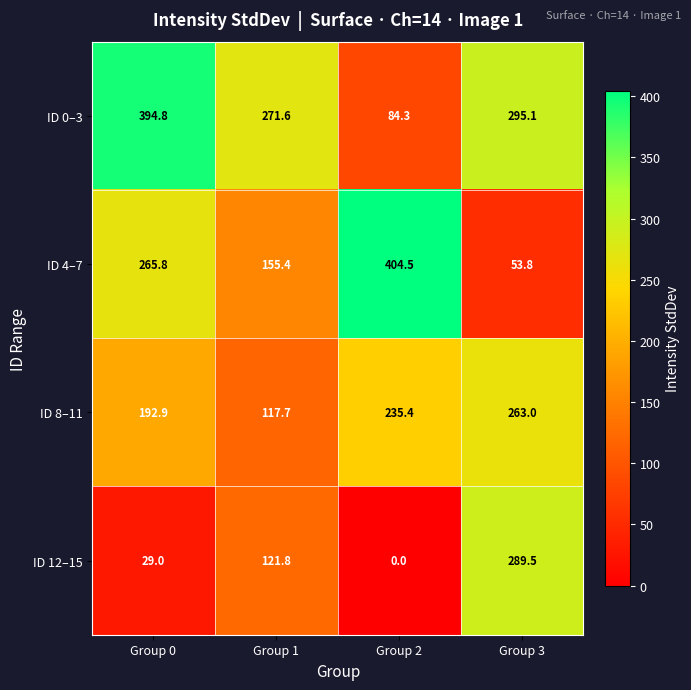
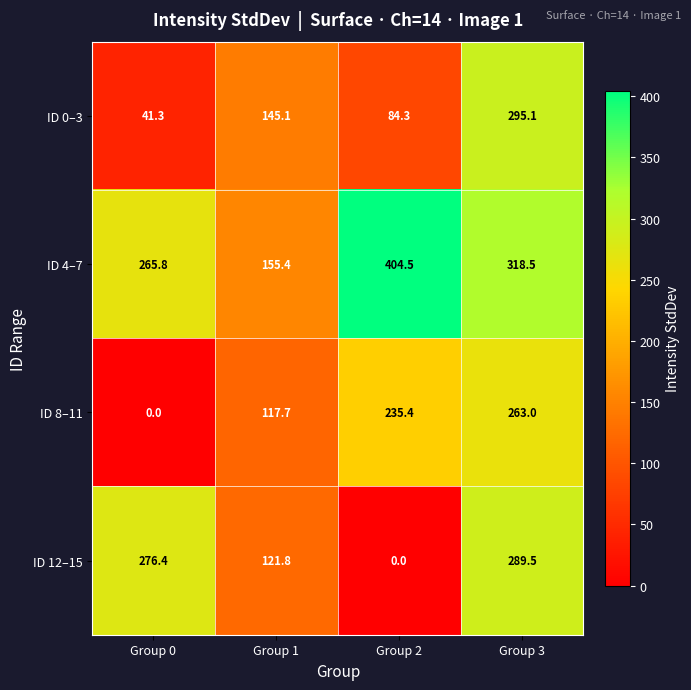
  {
    "ID 0–3": {
-     "Group 0": 394.8,
-     "Group 1": 271.6,
+     "Group 0": 41.3,
+     "Group 1": 145.1,
      "Group 2": 84.3,
      "Group 3": 295.1
    },
    "ID 4–7": {
      "Group 0": 265.8,
      "Group 1": 155.4,
      "Group 2": 404.5,
-     "Group 3": 53.8
+     "Group 3": 318.5
    },
    "ID 8–11": {
-     "Group 0": 192.9,
+     "Group 0": 0.0,
      "Group 1": 117.7,
      "Group 2": 235.4,
      "Group 3": 263.0
    },
    "ID 12–15": {
-     "Group 0": 29.0,
+     "Group 0": 276.4,
      "Group 1": 121.8,
      "Group 2": 0.0,
      "Group 3": 289.5
    }
  }
